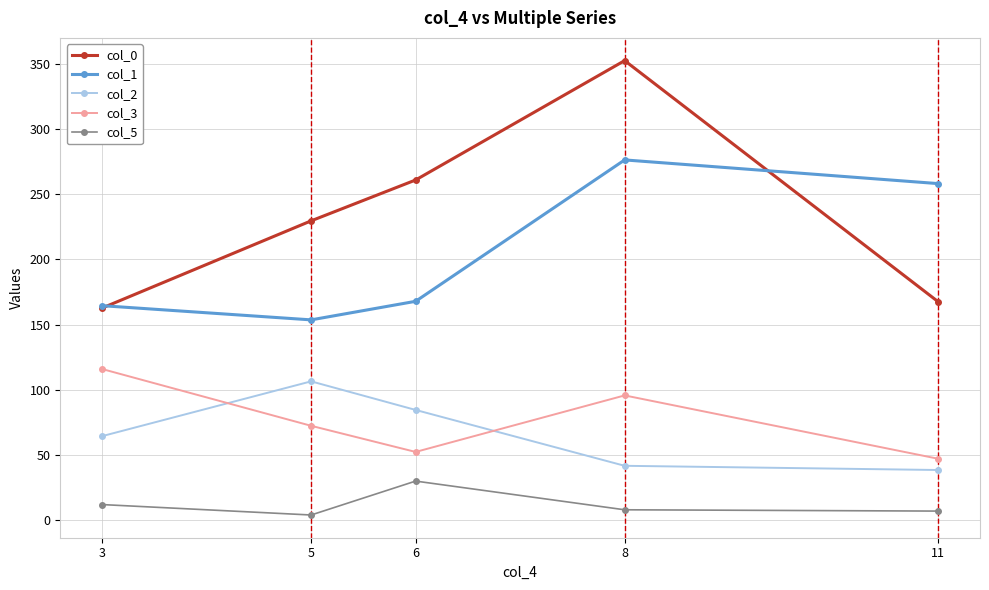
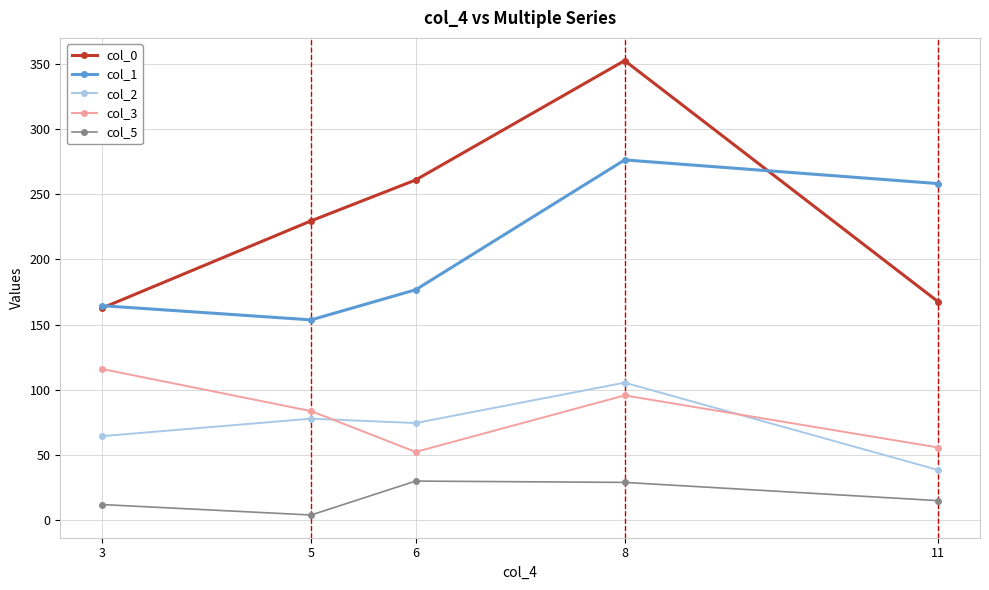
  {
    "col_0": {
      "5": 230,
      "6": 261,
      "8": 352,
      "11": 167
    },
    "col_1": {
      "5": 154,
-     "6": 168,
+     "6": 177,
      "8": 276,
      "11": 258
    },
    "col_2": {
      "3": 64,
-     "5": 106,
-     "6": 85,
-     "8": 42,
+     "5": 78,
+     "6": 74,
+     "8": 105,
      "11": 38
    },
    "col_3": {
      "3": 116,
-     "5": 72,
+     "5": 84,
      "6": 52,
      "8": 96,
-     "11": 47
+     "11": 56
    },
    "col_5": {
      "3": 12,
      "5": 4,
      "6": 30,
-     "8": 8,
-     "11": 7
+     "8": 29,
+     "11": 15
    }
  }
